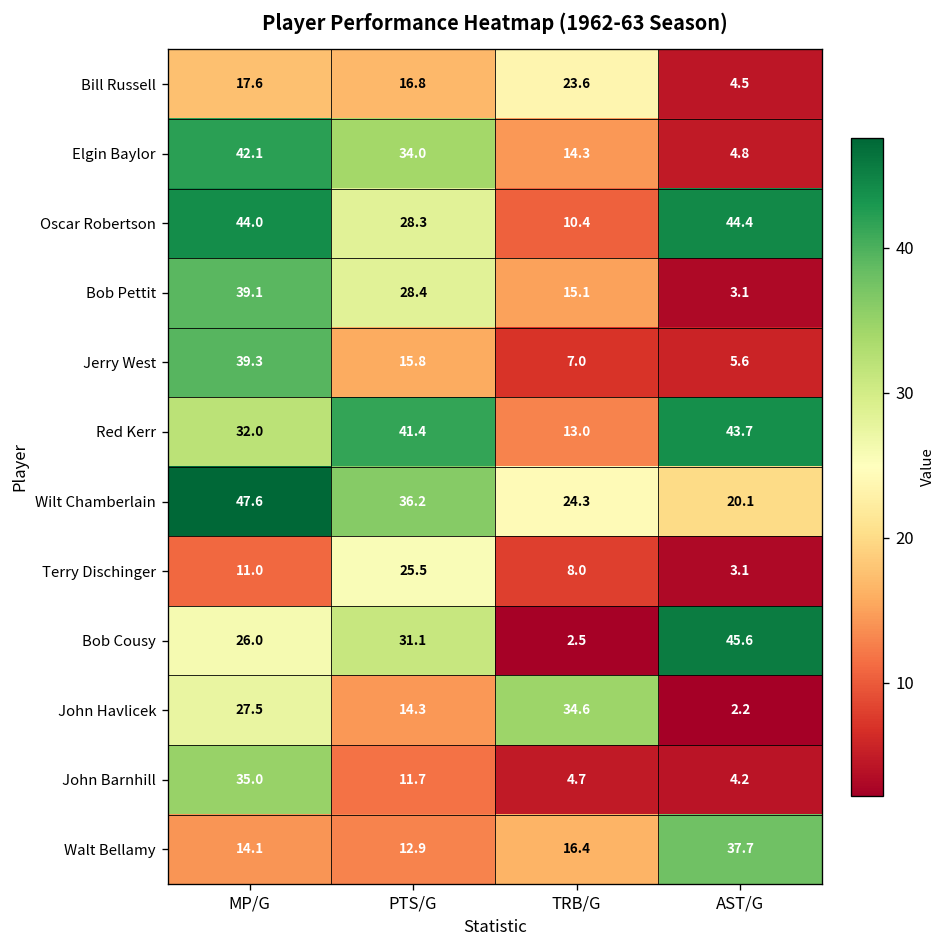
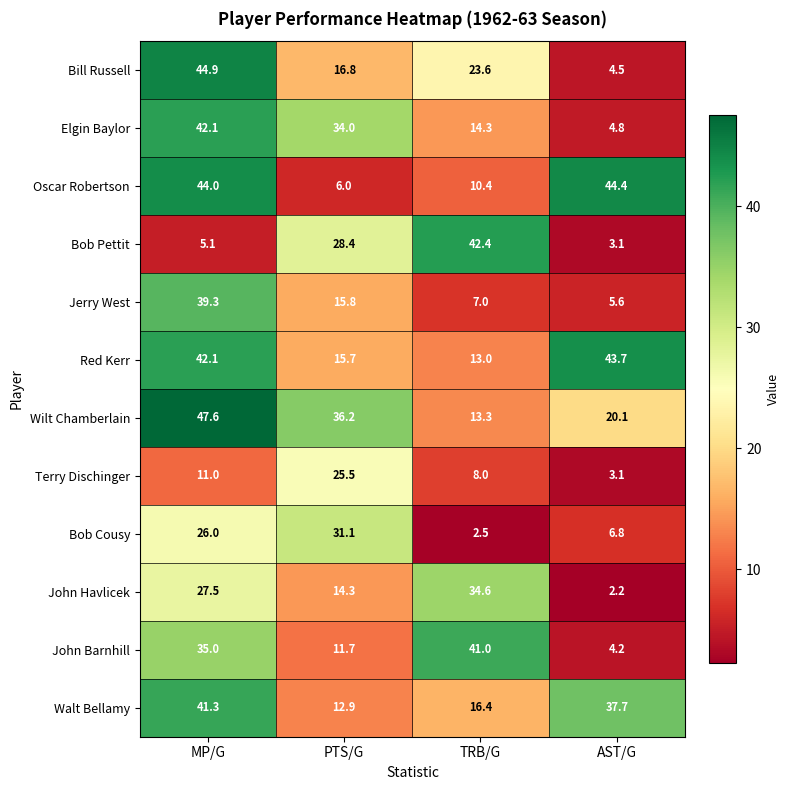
  {
    "Bill Russell": {
-     "MP/G": 17.6,
+     "MP/G": 44.9,
      "PTS/G": 16.8,
      "TRB/G": 23.6,
      "AST/G": 4.5
    },
    "Elgin Baylor": {
      "MP/G": 42.1,
      "PTS/G": 34.0,
      "TRB/G": 14.3,
      "AST/G": 4.8
    },
    "Oscar Robertson": {
      "MP/G": 44.0,
-     "PTS/G": 28.3,
+     "PTS/G": 6.0,
      "TRB/G": 10.4,
      "AST/G": 44.4
    },
    "Bob Pettit": {
-     "MP/G": 39.1,
+     "MP/G": 5.1,
      "PTS/G": 28.4,
-     "TRB/G": 15.1,
+     "TRB/G": 42.4,
      "AST/G": 3.1
    },
    "Jerry West": {
      "MP/G": 39.3,
      "PTS/G": 15.8,
      "TRB/G": 7.0,
      "AST/G": 5.6
    },
    "Red Kerr": {
-     "MP/G": 32.0,
-     "PTS/G": 41.4,
+     "MP/G": 42.1,
+     "PTS/G": 15.7,
      "TRB/G": 13.0,
      "AST/G": 43.7
    },
    "Wilt Chamberlain": {
      "MP/G": 47.6,
      "PTS/G": 36.2,
-     "TRB/G": 24.3,
+     "TRB/G": 13.3,
      "AST/G": 20.1
    },
    "Terry Dischinger": {
      "MP/G": 11.0,
      "PTS/G": 25.5,
      "TRB/G": 8.0,
      "AST/G": 3.1
    },
    "Bob Cousy": {
      "MP/G": 26.0,
      "PTS/G": 31.1,
      "TRB/G": 2.5,
-     "AST/G": 45.6
+     "AST/G": 6.8
    },
    "John Havlicek": {
      "MP/G": 27.5,
      "PTS/G": 14.3,
      "TRB/G": 34.6,
      "AST/G": 2.2
    },
    "John Barnhill": {
      "MP/G": 35.0,
      "PTS/G": 11.7,
-     "TRB/G": 4.7,
+     "TRB/G": 41.0,
      "AST/G": 4.2
    },
    "Walt Bellamy": {
-     "MP/G": 14.1,
+     "MP/G": 41.3,
      "PTS/G": 12.9,
      "TRB/G": 16.4,
      "AST/G": 37.7
    }
  }
